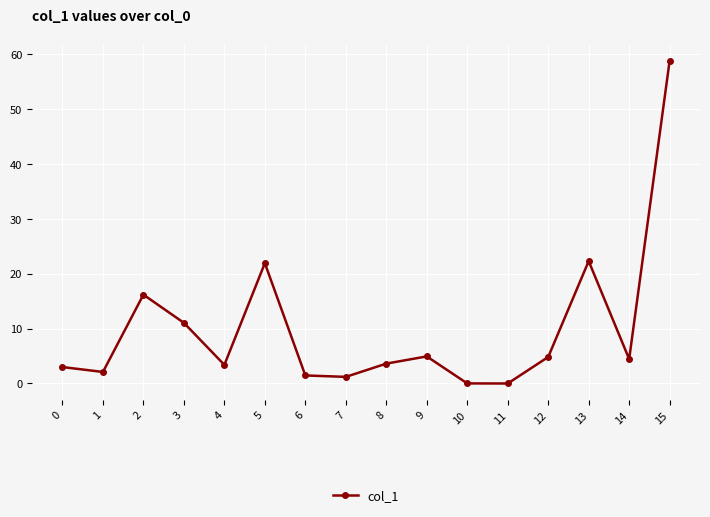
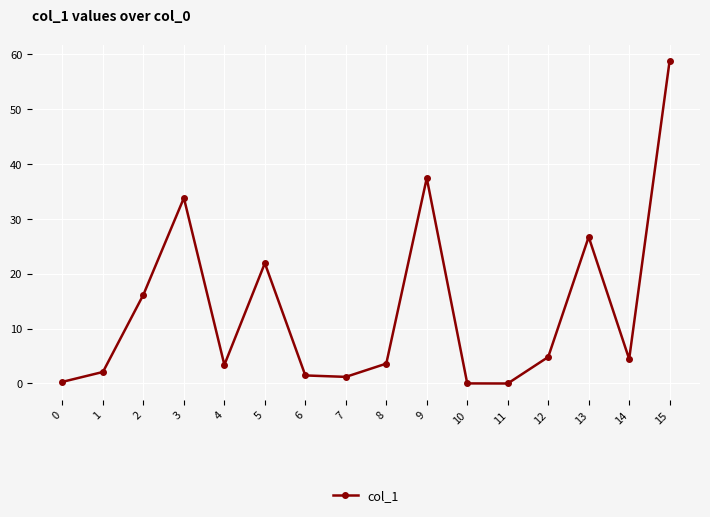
  {
-   "0": 3,
+   "0": 0,
    "1": 2,
    "2": 16,
-   "3": 11,
+   "3": 34,
    "4": 3,
    "5": 22,
    "6": 1,
    "7": 1,
    "8": 4,
-   "9": 5,
+   "9": 37,
    "10": 0,
    "11": 0,
    "12": 5,
-   "13": 22,
+   "13": 27,
    "14": 4,
    "15": 59
  }
